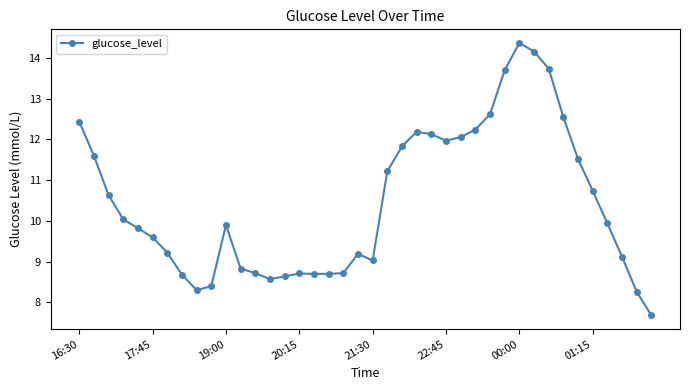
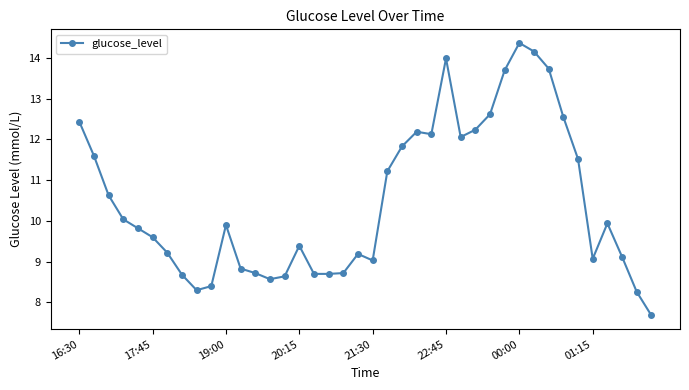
  {
    "16:30": 12.4,
    "17:45": 9.6,
    "19:00": 9.9,
-   "20:15": 8.7,
+   "20:15": 9.4,
    "21:30": 9.0,
-   "22:45": 12.0,
+   "22:45": 14.0,
    "00:00": 14.4,
-   "01:15": 10.7
+   "01:15": 9.1
  }
